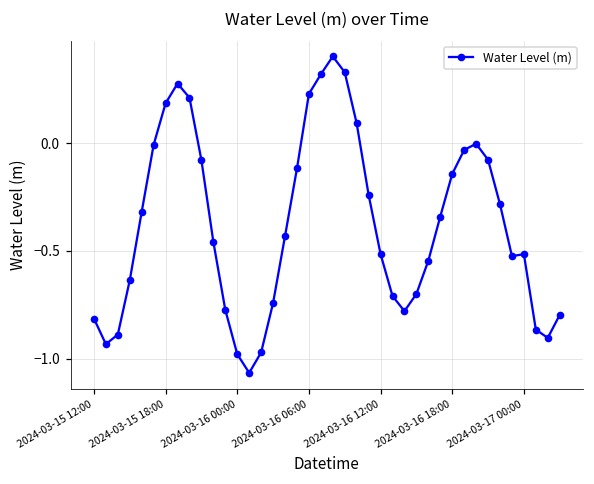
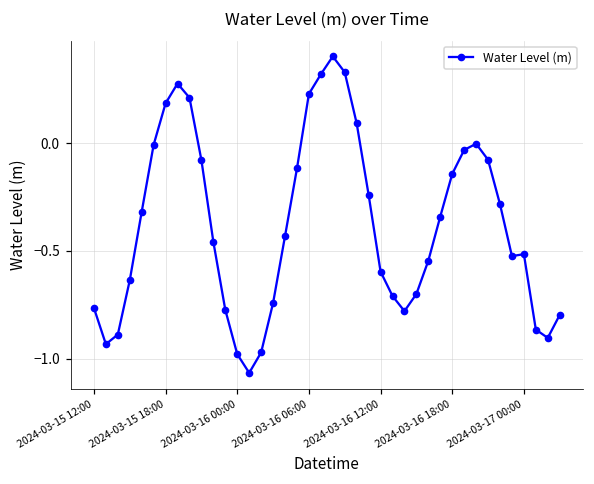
  {
-   "2024-03-15 12:00": -0.81,
+   "2024-03-15 12:00": -0.76,
    "2024-03-15 18:00": 0.19,
    "2024-03-16 00:00": -0.98,
    "2024-03-16 06:00": 0.23,
-   "2024-03-16 12:00": -0.51,
+   "2024-03-16 12:00": -0.60,
    "2024-03-16 18:00": -0.14,
    "2024-03-17 00:00": -0.51
  }
